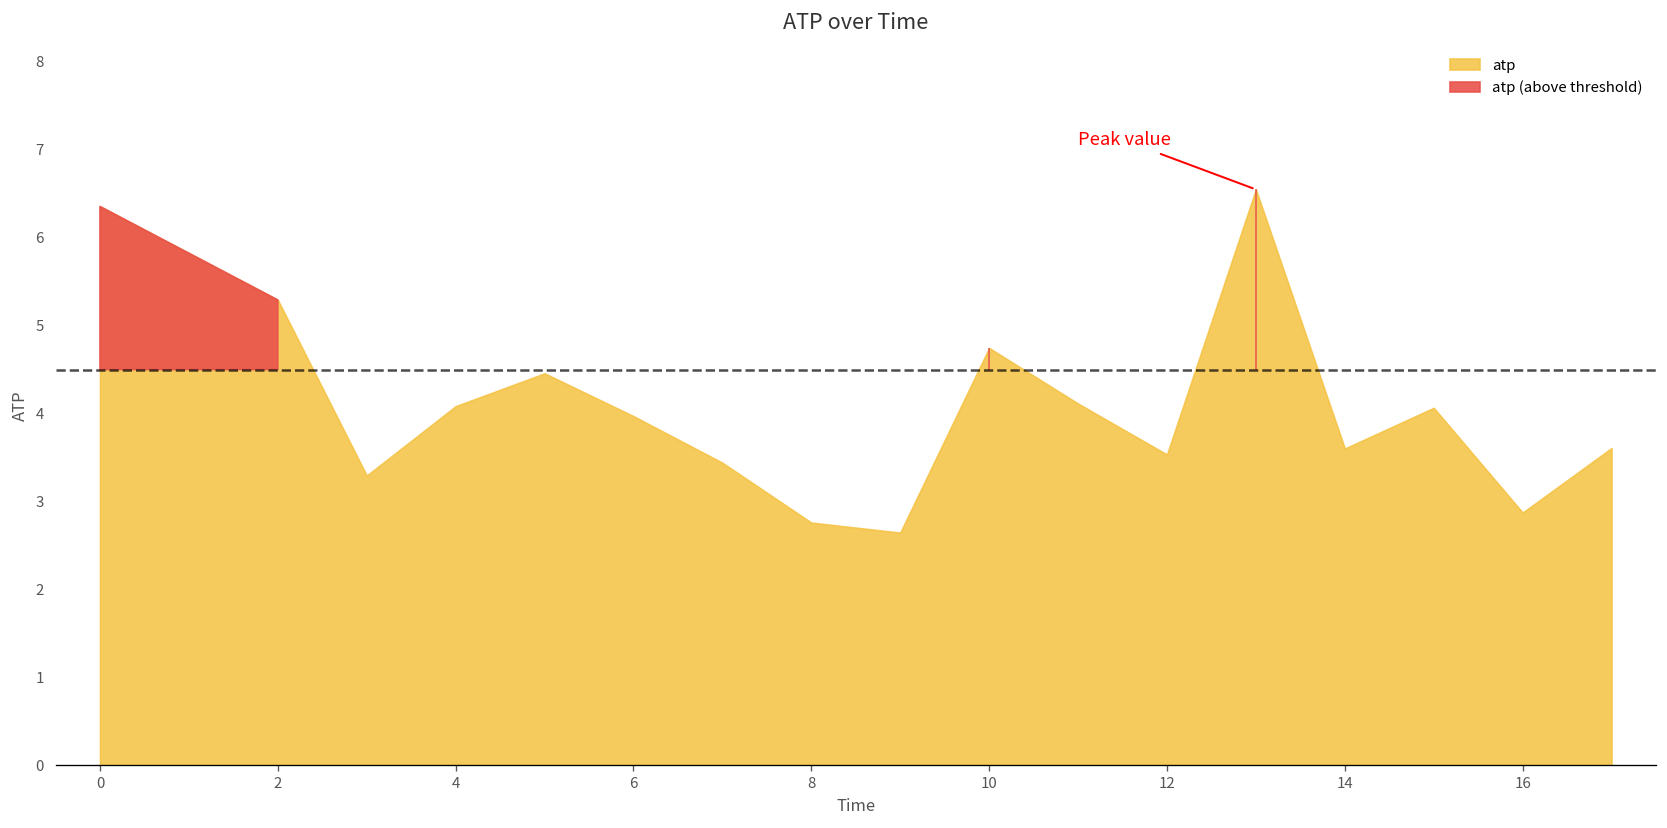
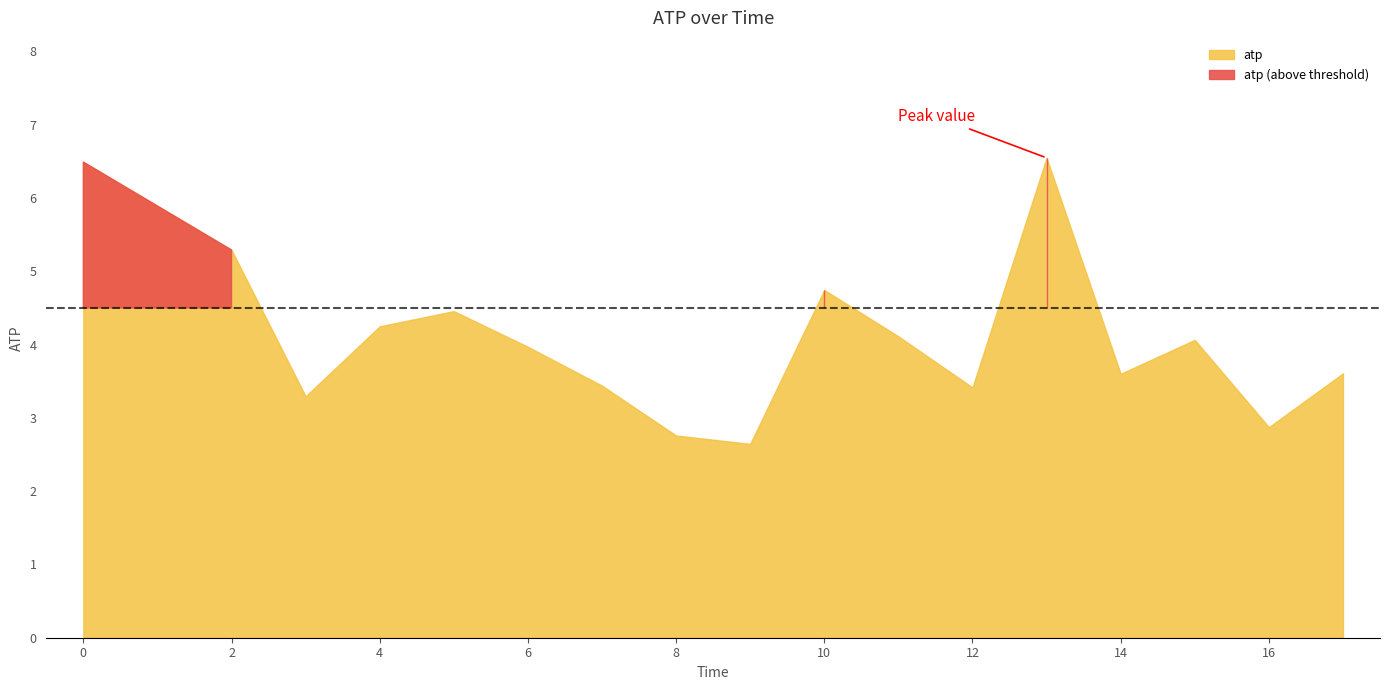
  {
-   "0": 6.4,
+   "0": 6.5,
    "2": 5.3,
-   "4": 4.1,
+   "4": 4.2,
    "6": 4.0,
    "8": 2.8,
    "10": 4.7,
-   "12": 3.5,
+   "12": 3.4,
    "14": 3.6,
    "16": 2.9
  }
